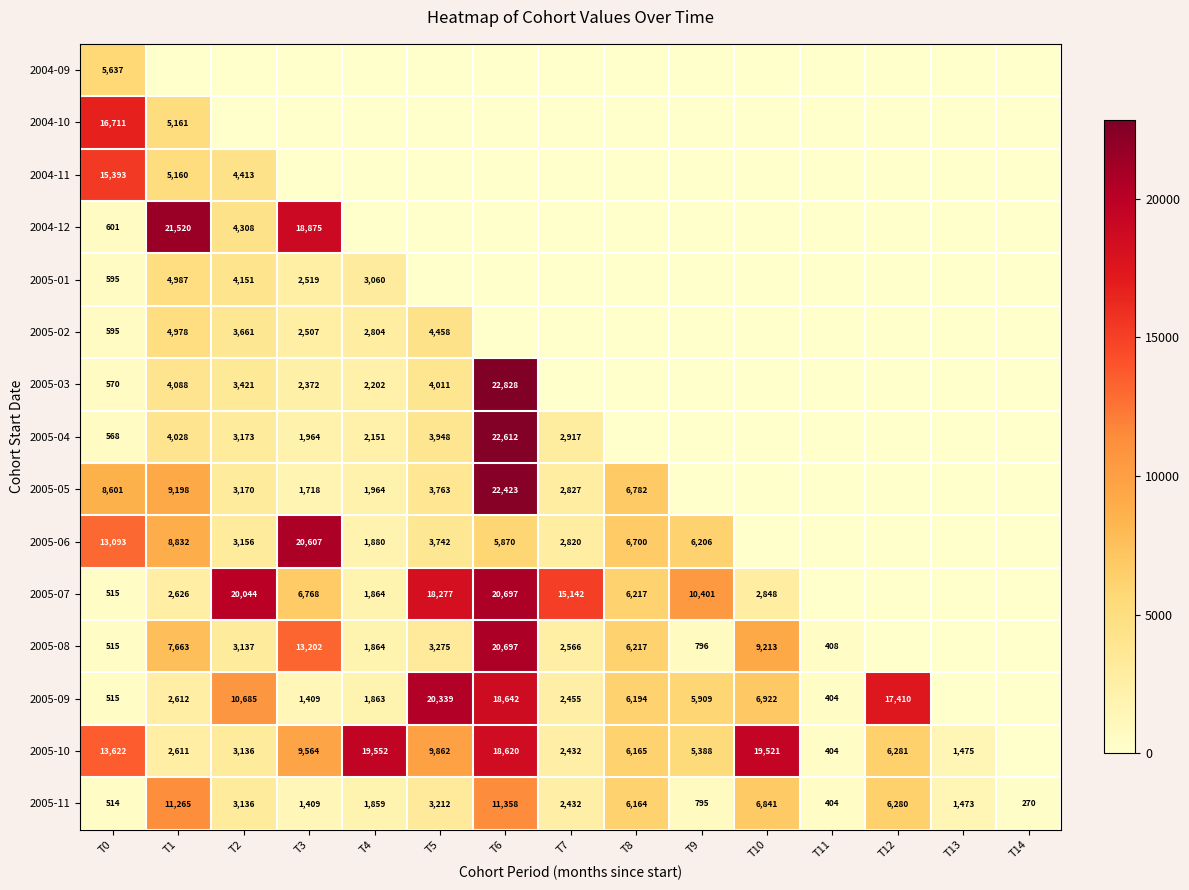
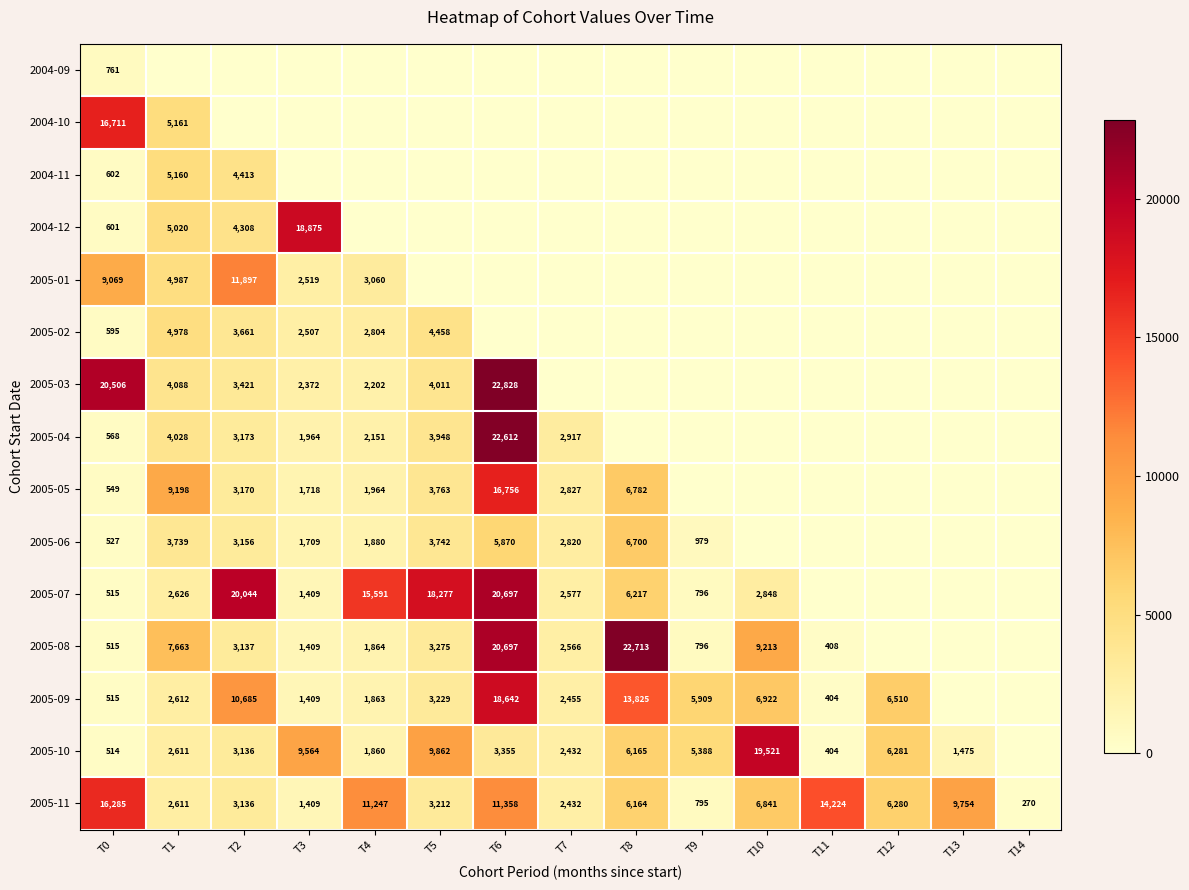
  {
    "2004-09": {
-     "T0": "5,637"
+     "T0": "761"
    },
    "2004-10": {
      "T0": "16,711",
      "T1": "5,161"
    },
    "2004-11": {
-     "T0": "15,393",
+     "T0": "602",
      "T1": "5,160",
      "T2": "4,413"
    },
    "2004-12": {
      "T0": "601",
-     "T1": "21,520",
+     "T1": "5,020",
      "T2": "4,308",
      "T3": "18,875"
    },
    "2005-01": {
-     "T0": "595",
+     "T0": "9,069",
      "T1": "4,987",
-     "T2": "4,151",
+     "T2": "11,897",
      "T3": "2,519",
      "T4": "3,060"
    },
    "2005-02": {
      "T0": "595",
      "T1": "4,978",
      "T2": "3,661",
      "T3": "2,507",
      "T4": "2,804",
      "T5": "4,458"
    },
    "2005-03": {
-     "T0": "570",
+     "T0": "20,506",
      "T1": "4,088",
      "T2": "3,421",
      "T3": "2,372",
      "T4": "2,202",
      "T5": "4,011",
      "T6": "22,828"
    },
    "2005-04": {
      "T0": "568",
      "T1": "4,028",
      "T2": "3,173",
      "T3": "1,964",
      "T4": "2,151",
      "T5": "3,948",
      "T6": "22,612",
      "T7": "2,917"
    },
    "2005-05": {
-     "T0": "8,601",
+     "T0": "549",
      "T1": "9,198",
      "T2": "3,170",
      "T3": "1,718",
      "T4": "1,964",
      "T5": "3,763",
-     "T6": "22,423",
+     "T6": "16,756",
      "T7": "2,827",
      "T8": "6,782"
    },
    "2005-06": {
-     "T0": "13,093",
-     "T1": "8,832",
+     "T0": "527",
+     "T1": "3,739",
      "T2": "3,156",
-     "T3": "20,607",
+     "T3": "1,709",
      "T4": "1,880",
      "T5": "3,742",
      "T6": "5,870",
      "T7": "2,820",
      "T8": "6,700",
-     "T9": "6,206"
+     "T9": "979"
    },
    "2005-07": {
      "T0": "515",
      "T1": "2,626",
      "T2": "20,044",
-     "T3": "6,768",
-     "T4": "1,864",
+     "T3": "1,409",
+     "T4": "15,591",
      "T5": "18,277",
      "T6": "20,697",
-     "T7": "15,142",
+     "T7": "2,577",
      "T8": "6,217",
-     "T9": "10,401",
+     "T9": "796",
      "T10": "2,848"
    },
    "2005-08": {
      "T0": "515",
      "T1": "7,663",
      "T2": "3,137",
-     "T3": "13,202",
+     "T3": "1,409",
      "T4": "1,864",
      "T5": "3,275",
      "T6": "20,697",
      "T7": "2,566",
-     "T8": "6,217",
+     "T8": "22,713",
      "T9": "796",
      "T10": "9,213",
      "T11": "408"
    },
    "2005-09": {
      "T0": "515",
      "T1": "2,612",
      "T2": "10,685",
      "T3": "1,409",
      "T4": "1,863",
-     "T5": "20,339",
+     "T5": "3,229",
      "T6": "18,642",
      "T7": "2,455",
-     "T8": "6,194",
+     "T8": "13,825",
      "T9": "5,909",
      "T10": "6,922",
      "T11": "404",
-     "T12": "17,410"
+     "T12": "6,510"
    },
    "2005-10": {
-     "T0": "13,622",
+     "T0": "514",
      "T1": "2,611",
      "T2": "3,136",
      "T3": "9,564",
-     "T4": "19,552",
+     "T4": "1,860",
      "T5": "9,862",
-     "T6": "18,620",
+     "T6": "3,355",
      "T7": "2,432",
      "T8": "6,165",
      "T9": "5,388",
      "T10": "19,521",
      "T11": "404",
      "T12": "6,281",
      "T13": "1,475"
    },
    "2005-11": {
-     "T0": "514",
-     "T1": "11,265",
+     "T0": "16,285",
+     "T1": "2,611",
      "T2": "3,136",
      "T3": "1,409",
-     "T4": "1,859",
+     "T4": "11,247",
      "T5": "3,212",
      "T6": "11,358",
      "T7": "2,432",
      "T8": "6,164",
      "T9": "795",
      "T10": "6,841",
-     "T11": "404",
+     "T11": "14,224",
      "T12": "6,280",
-     "T13": "1,473",
+     "T13": "9,754",
      "T14": "270"
    }
  }
